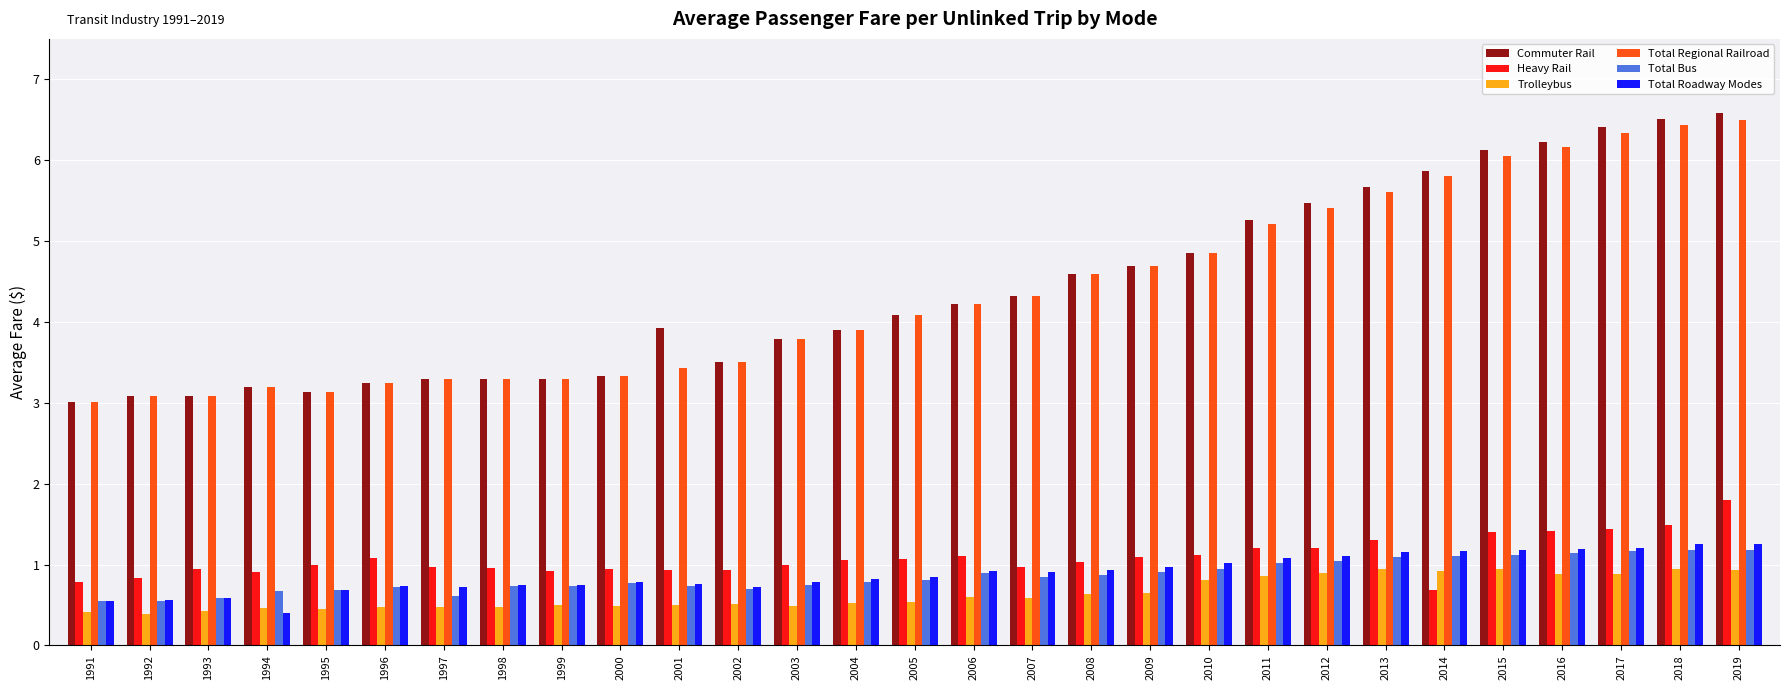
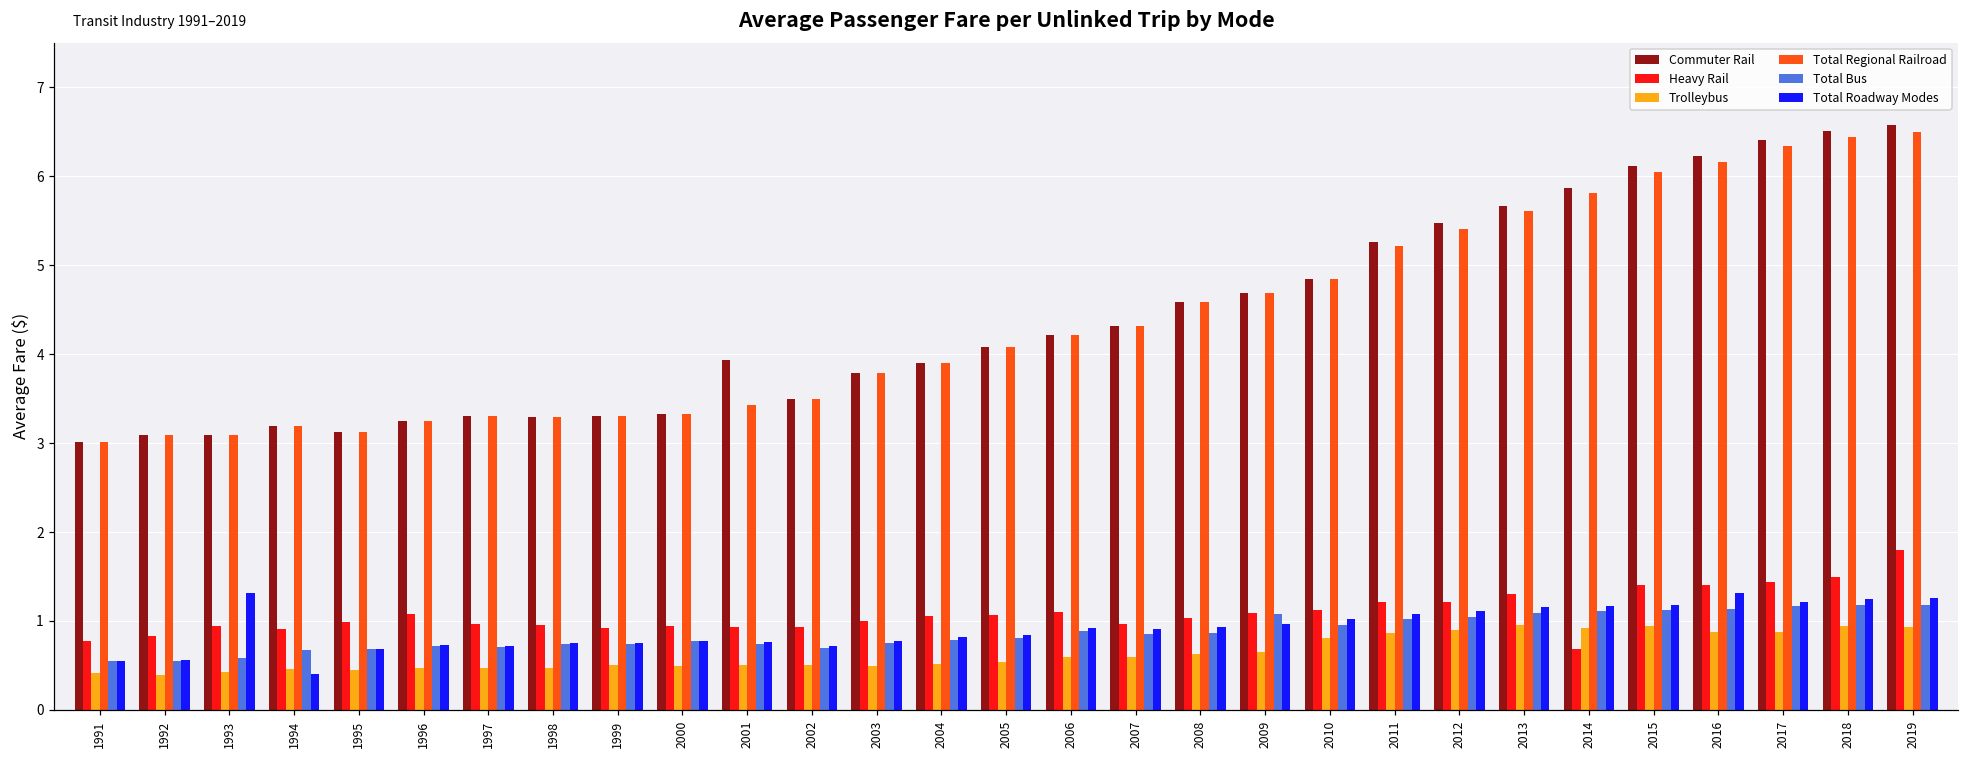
  {
    "Commuter Rail": {
      "1991": 3.0,
      "1992": 3.1,
      "1993": 3.1,
      "1994": 3.2,
      "1995": 3.1,
      "1996": 3.3,
      "1997": 3.3,
      "1998": 3.3,
      "1999": 3.3,
      "2000": 3.3,
      "2001": 3.9,
      "2002": 3.5,
      "2003": 3.8,
      "2004": 3.9,
      "2005": 4.1,
      "2006": 4.2,
      "2007": 4.3,
      "2008": 4.6,
      "2009": 4.7,
      "2010": 4.9,
      "2011": 5.3,
      "2012": 5.5,
      "2013": 5.7,
      "2014": 5.9,
      "2015": 6.1,
      "2016": 6.2,
      "2017": 6.4,
      "2018": 6.5,
      "2019": 6.6
    },
    "Heavy Rail": {
      "1991": 0.8,
      "1992": 0.8,
      "1993": 0.9,
      "1994": 0.9,
      "1995": 1.0,
      "1996": 1.1,
      "1997": 1.0,
      "1998": 1.0,
      "1999": 0.9,
      "2000": 0.9,
      "2001": 0.9,
      "2002": 0.9,
      "2003": 1.0,
      "2004": 1.1,
      "2005": 1.1,
      "2006": 1.1,
      "2007": 1.0,
      "2008": 1.0,
      "2009": 1.1,
      "2010": 1.1,
      "2011": 1.2,
      "2012": 1.2,
      "2013": 1.3,
      "2014": 0.7,
      "2015": 1.4,
      "2016": 1.4,
      "2017": 1.4,
      "2018": 1.5,
      "2019": 1.8
    },
    "Trolleybus": {
      "1991": 0.4,
      "1992": 0.4,
      "1993": 0.4,
      "1994": 0.5,
      "1995": 0.5,
      "1996": 0.5,
      "1997": 0.5,
      "1998": 0.5,
      "1999": 0.5,
      "2000": 0.5,
      "2001": 0.5,
      "2002": 0.5,
      "2003": 0.5,
      "2004": 0.5,
      "2005": 0.5,
      "2006": 0.6,
      "2007": 0.6,
      "2008": 0.6,
      "2009": 0.7,
      "2010": 0.8,
      "2011": 0.9,
      "2012": 0.9,
      "2013": 1.0,
      "2014": 0.9,
      "2015": 0.9,
      "2016": 0.9,
      "2017": 0.9,
      "2018": 0.9,
      "2019": 0.9
    },
    "Total Regional Railroad": {
      "1991": 3.0,
      "1992": 3.1,
      "1993": 3.1,
      "1994": 3.2,
      "1995": 3.1,
      "1996": 3.3,
      "1997": 3.3,
      "1998": 3.3,
      "1999": 3.3,
      "2000": 3.3,
      "2001": 3.4,
      "2002": 3.5,
      "2003": 3.8,
      "2004": 3.9,
      "2005": 4.1,
      "2006": 4.2,
      "2007": 4.3,
      "2008": 4.6,
      "2009": 4.7,
      "2010": 4.9,
      "2011": 5.2,
      "2012": 5.4,
      "2013": 5.6,
      "2014": 5.8,
      "2015": 6.1,
      "2016": 6.2,
      "2017": 6.3,
      "2018": 6.4,
      "2019": 6.5
    },
    "Total Bus": {
      "1991": 0.6,
      "1992": 0.6,
      "1993": 0.6,
      "1994": 0.7,
      "1995": 0.7,
      "1996": 0.7,
-     "1997": 0.6,
+     "1997": 0.7,
      "1998": 0.7,
      "1999": 0.7,
      "2000": 0.8,
      "2001": 0.7,
      "2002": 0.7,
      "2003": 0.8,
      "2004": 0.8,
      "2005": 0.8,
      "2006": 0.9,
      "2007": 0.9,
      "2008": 0.9,
-     "2009": 0.9,
+     "2009": 1.1,
      "2010": 1.0,
      "2011": 1.0,
      "2012": 1.0,
      "2013": 1.1,
      "2014": 1.1,
      "2015": 1.1,
      "2016": 1.1,
      "2017": 1.2,
      "2018": 1.2,
      "2019": 1.2
    },
    "Total Roadway Modes": {
      "1991": 0.6,
      "1992": 0.6,
-     "1993": 0.6,
+     "1993": 1.3,
      "1994": 0.4,
      "1995": 0.7,
      "1996": 0.7,
      "1997": 0.7,
      "1998": 0.8,
      "1999": 0.8,
      "2000": 0.8,
      "2001": 0.8,
      "2002": 0.7,
      "2003": 0.8,
      "2004": 0.8,
      "2005": 0.8,
      "2006": 0.9,
      "2007": 0.9,
      "2008": 0.9,
      "2009": 1.0,
      "2010": 1.0,
      "2011": 1.1,
      "2012": 1.1,
      "2013": 1.2,
      "2014": 1.2,
      "2015": 1.2,
-     "2016": 1.2,
+     "2016": 1.3,
      "2017": 1.2,
      "2018": 1.3,
      "2019": 1.3
    }
  }
